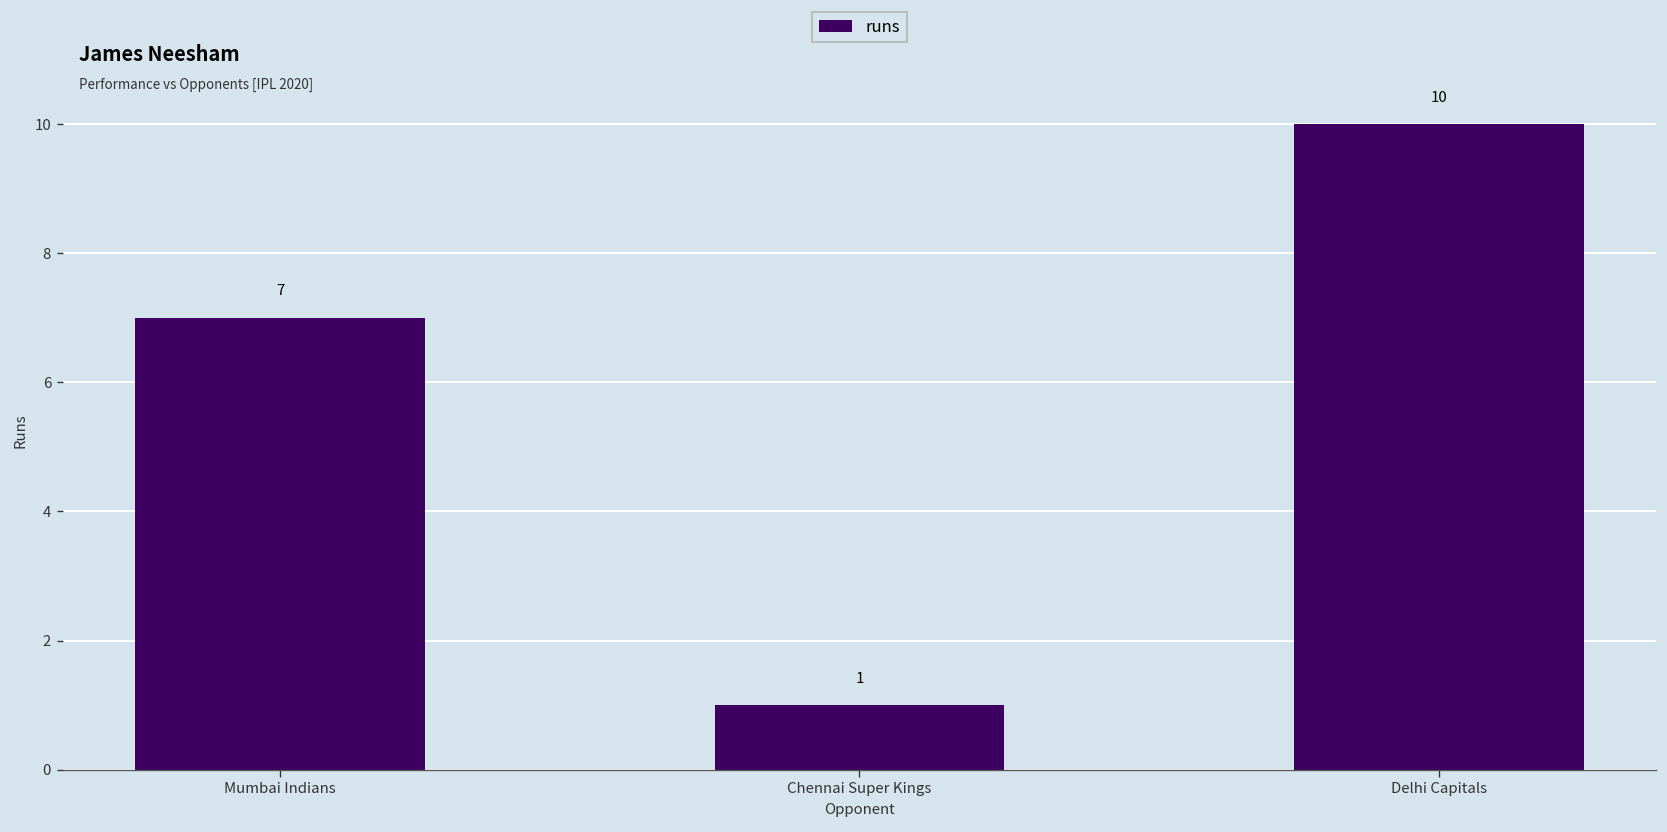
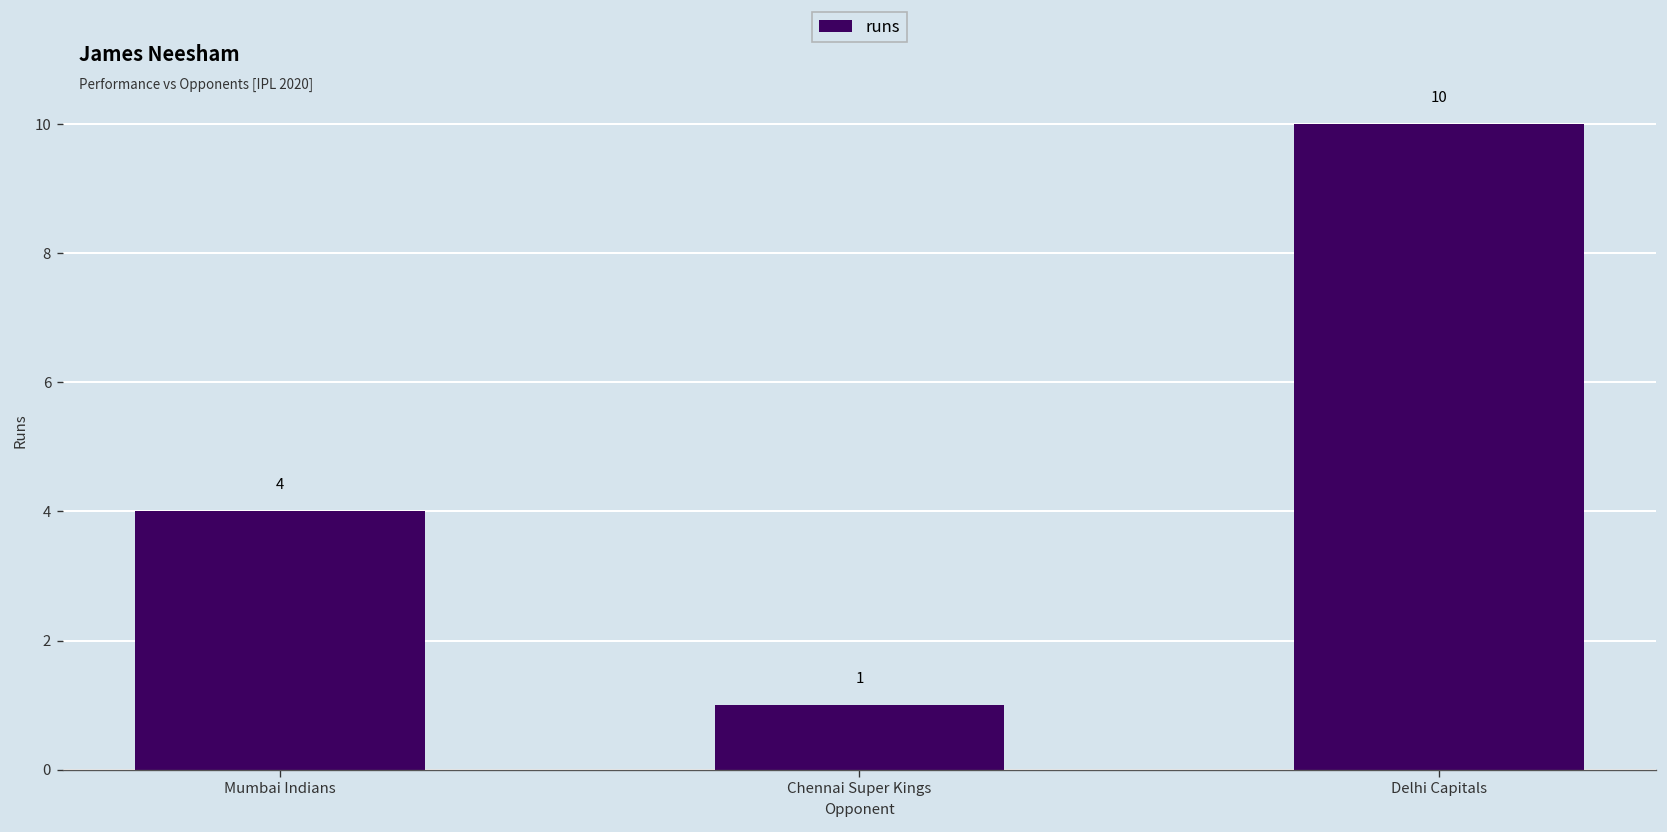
  {
-   "Mumbai Indians": 7,
+   "Mumbai Indians": 4,
    "Chennai Super Kings": 1,
    "Delhi Capitals": 10
  }
